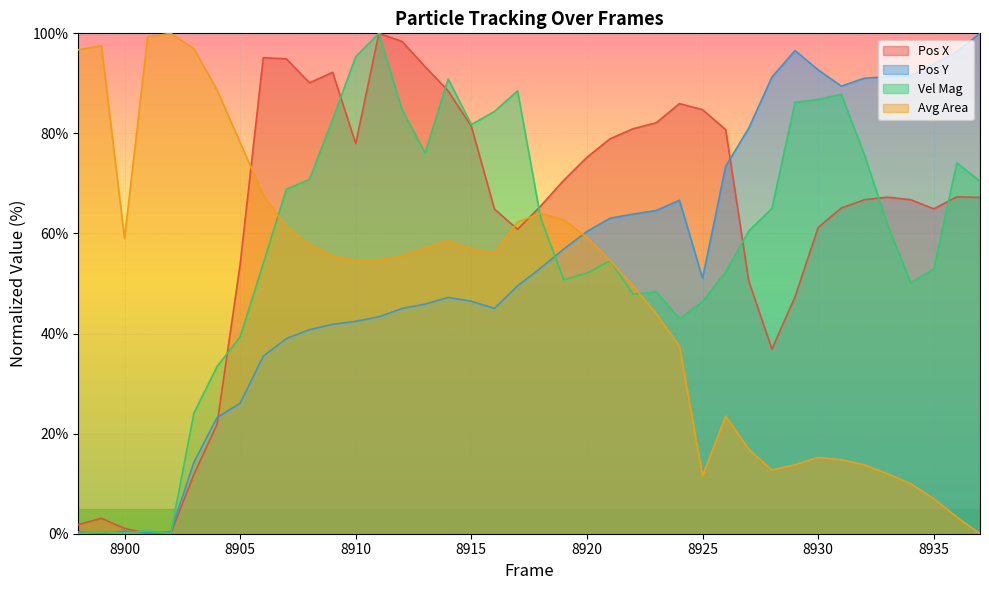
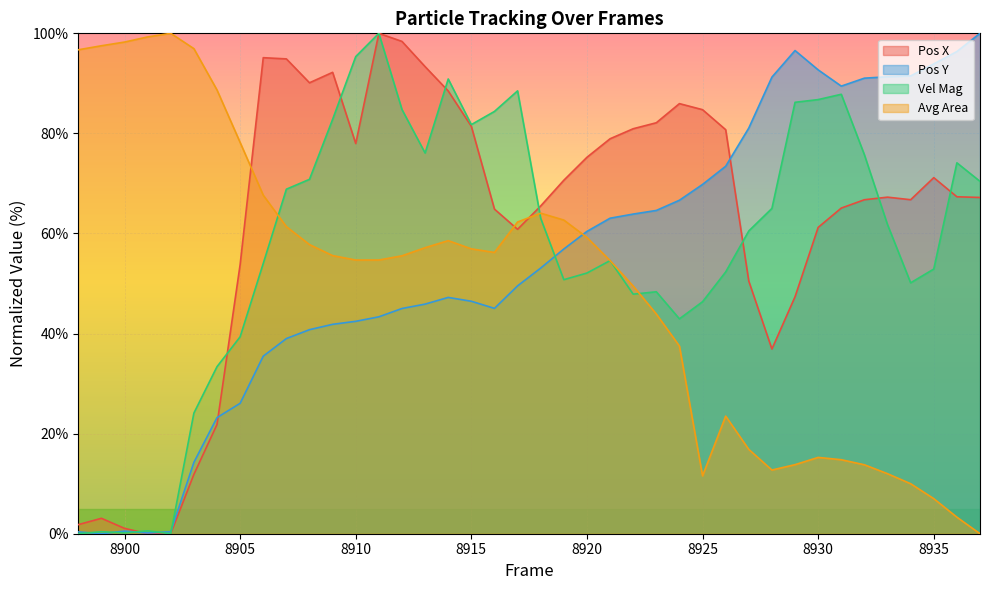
  {
    "Pos X": {
      "8905": "54%",
      "8910": "78%",
      "8920": "75%",
      "8925": "85%",
      "8930": "61%",
-     "8935": "65%"
+     "8935": "71%"
    },
    "Pos Y": {
      "8905": "26%",
      "8910": "42%",
      "8915": "46%",
      "8920": "60%",
-     "8925": "51%",
+     "8925": "70%",
      "8930": "93%"
    },
    "Vel Mag": {
      "8905": "39%",
      "8910": "95%",
      "8920": "52%",
      "8925": "46%",
      "8930": "87%",
      "8935": "53%"
    },
    "Avg Area": {
-     "8900": "59%",
+     "8900": "98%",
      "8905": "78%",
      "8910": "55%",
      "8915": "57%",
      "8920": "59%",
      "8925": "12%",
      "8930": "15%",
      "8935": "7%"
    }
  }
